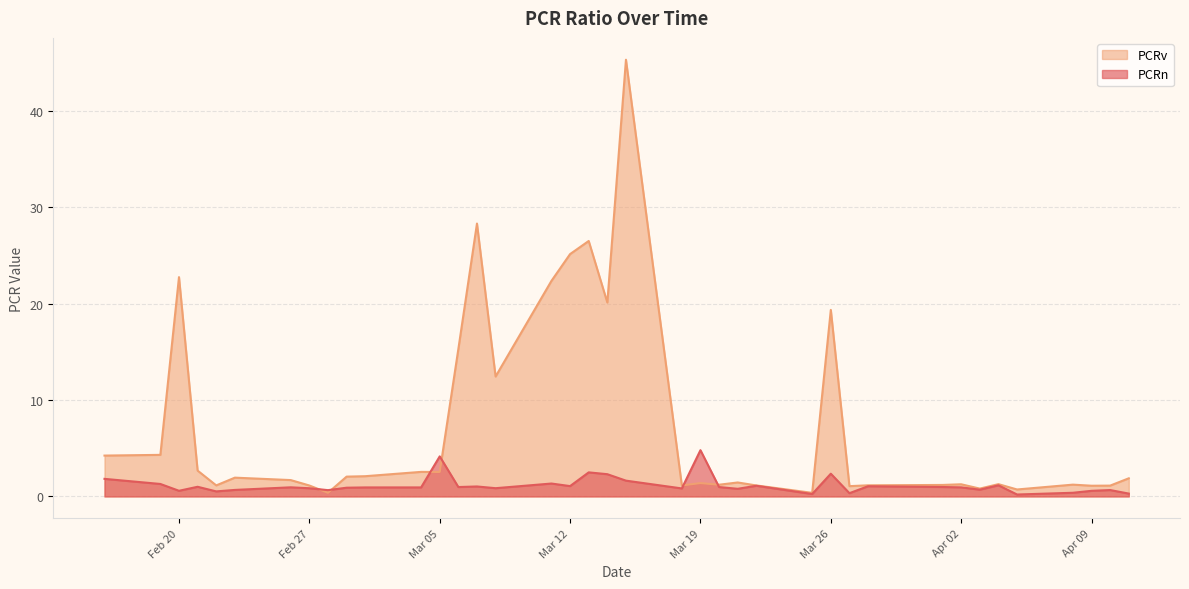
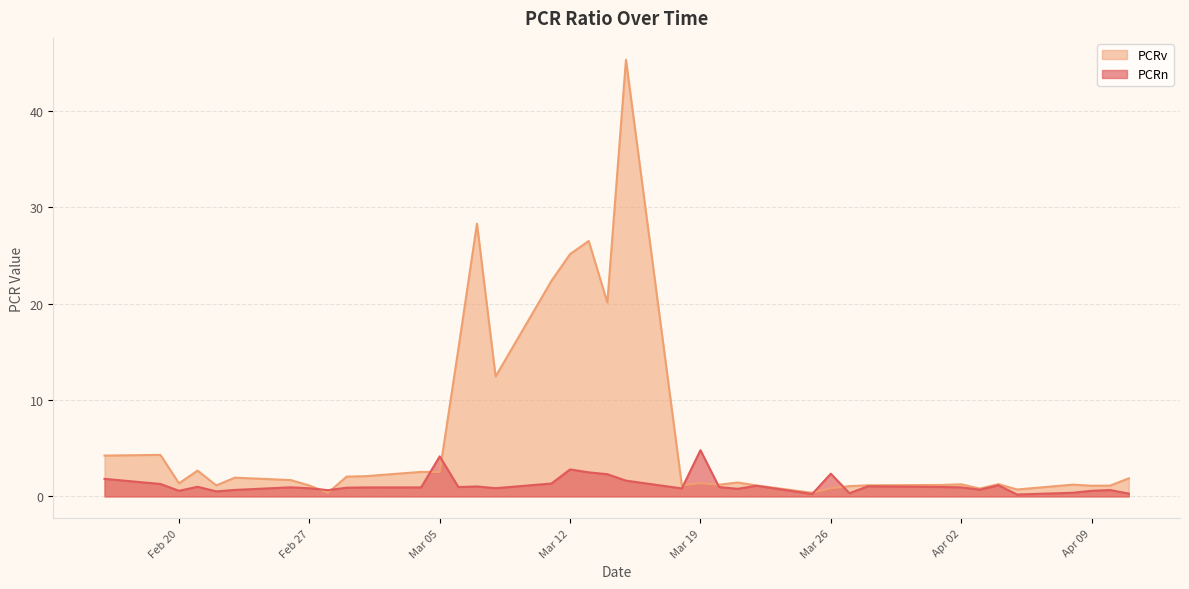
  {
    "PCRv": {
-     "Feb 20": 23,
+     "Feb 20": 1,
      "Feb 27": 1,
      "Mar 05": 3,
      "Mar 12": 25,
      "Mar 19": 1,
-     "Mar 26": 19,
+     "Mar 26": 1,
      "Apr 02": 1,
      "Apr 09": 1
    },
    "PCRn": {
      "Feb 20": 1,
      "Feb 27": 1,
      "Mar 05": 4,
-     "Mar 12": 1,
+     "Mar 12": 3,
      "Mar 19": 5,
      "Mar 26": 2,
      "Apr 02": 1,
      "Apr 09": 1
    }
  }
